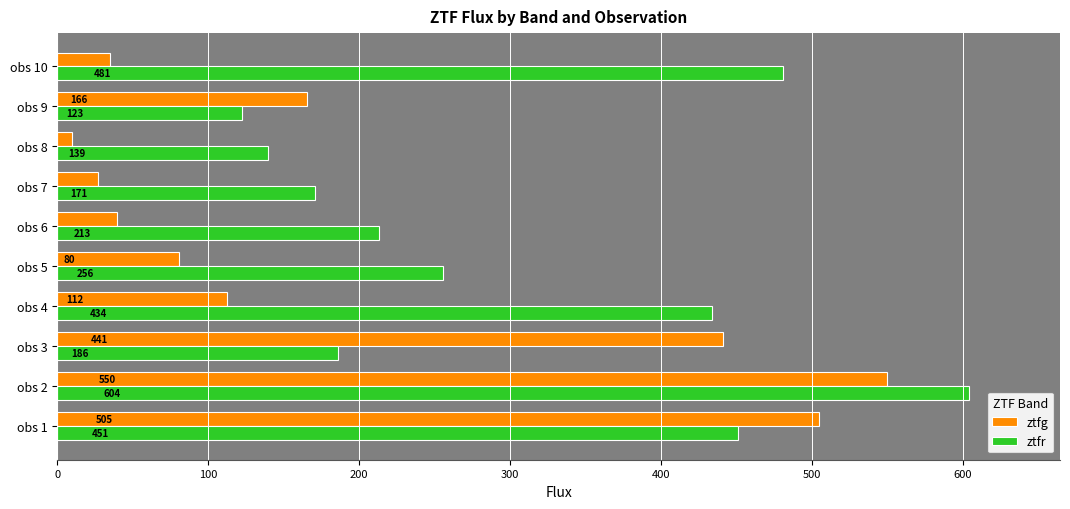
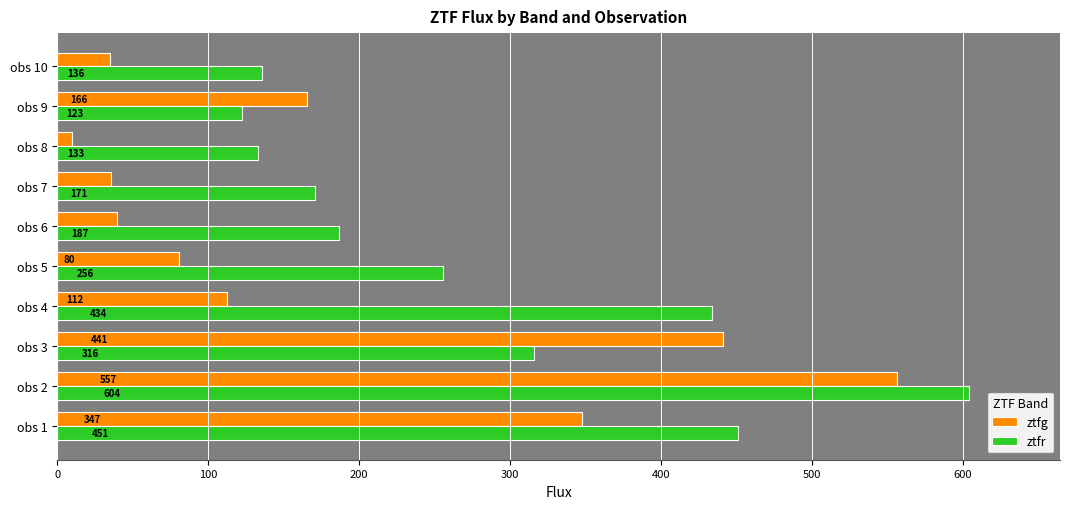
  {
    "ztfg": {
      "obs 9": 166,
-     "obs 7": 27,
+     "obs 7": 35,
      "obs 5": 80,
      "obs 4": 112,
      "obs 3": 441,
-     "obs 2": 550,
-     "obs 1": 505
+     "obs 2": 557,
+     "obs 1": 347
    },
    "ztfr": {
-     "obs 10": 481,
+     "obs 10": 136,
      "obs 9": 123,
-     "obs 8": 139,
+     "obs 8": 133,
      "obs 7": 171,
-     "obs 6": 213,
+     "obs 6": 187,
      "obs 5": 256,
      "obs 4": 434,
-     "obs 3": 186,
+     "obs 3": 316,
      "obs 2": 604,
      "obs 1": 451
    }
  }
